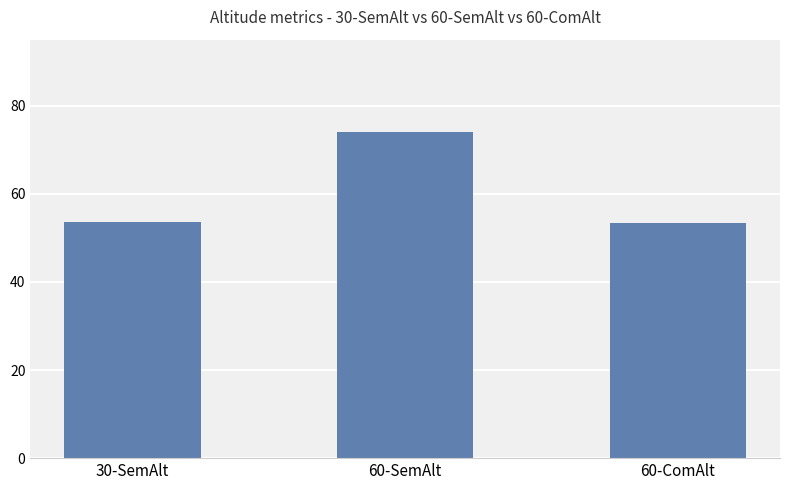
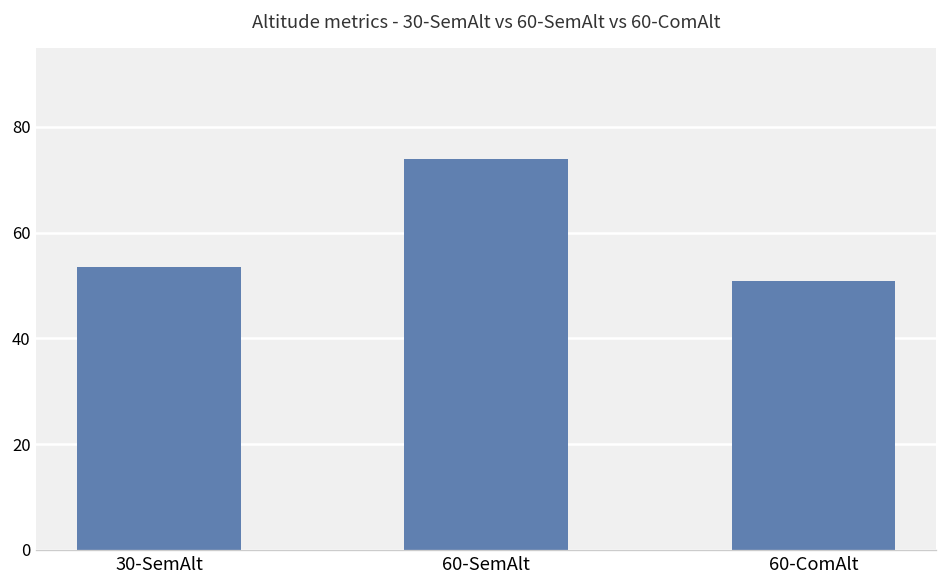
  {
    "30-SemAlt": 54,
    "60-SemAlt": 74,
-   "60-ComAlt": 53
+   "60-ComAlt": 51
  }
